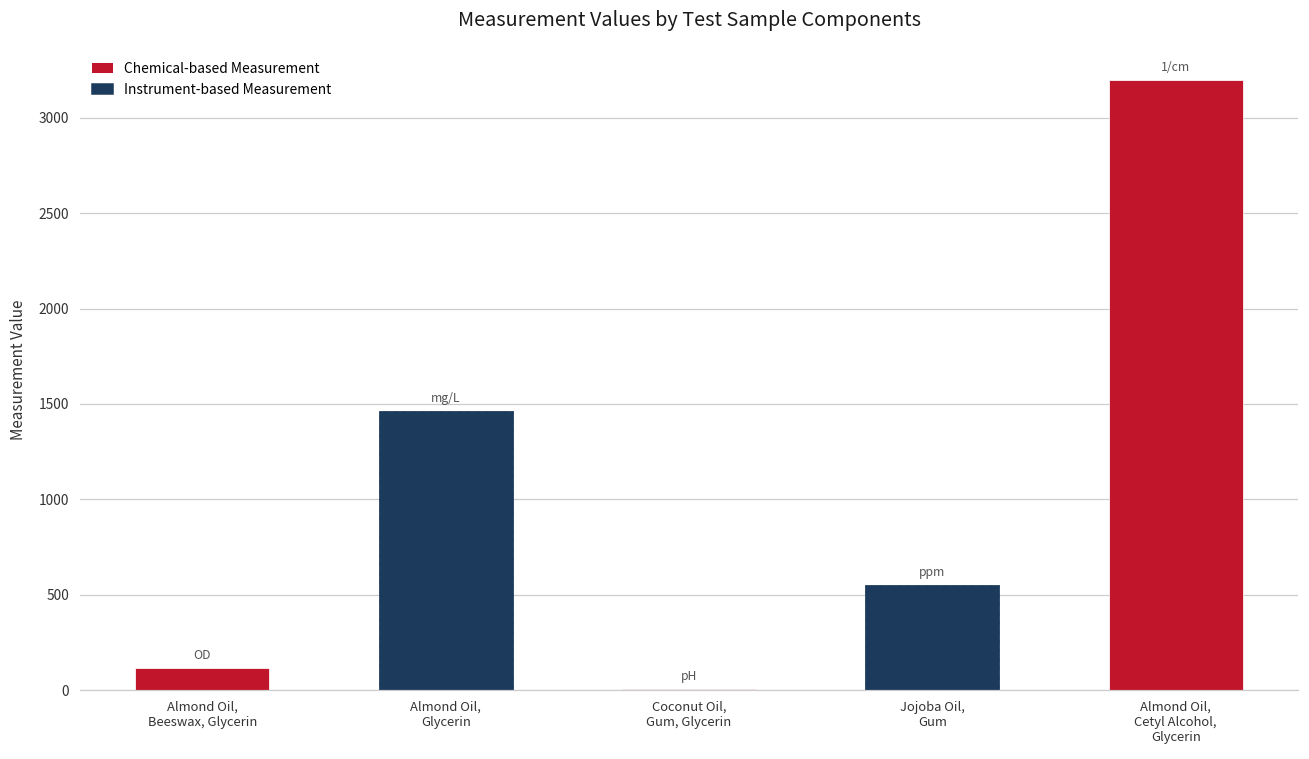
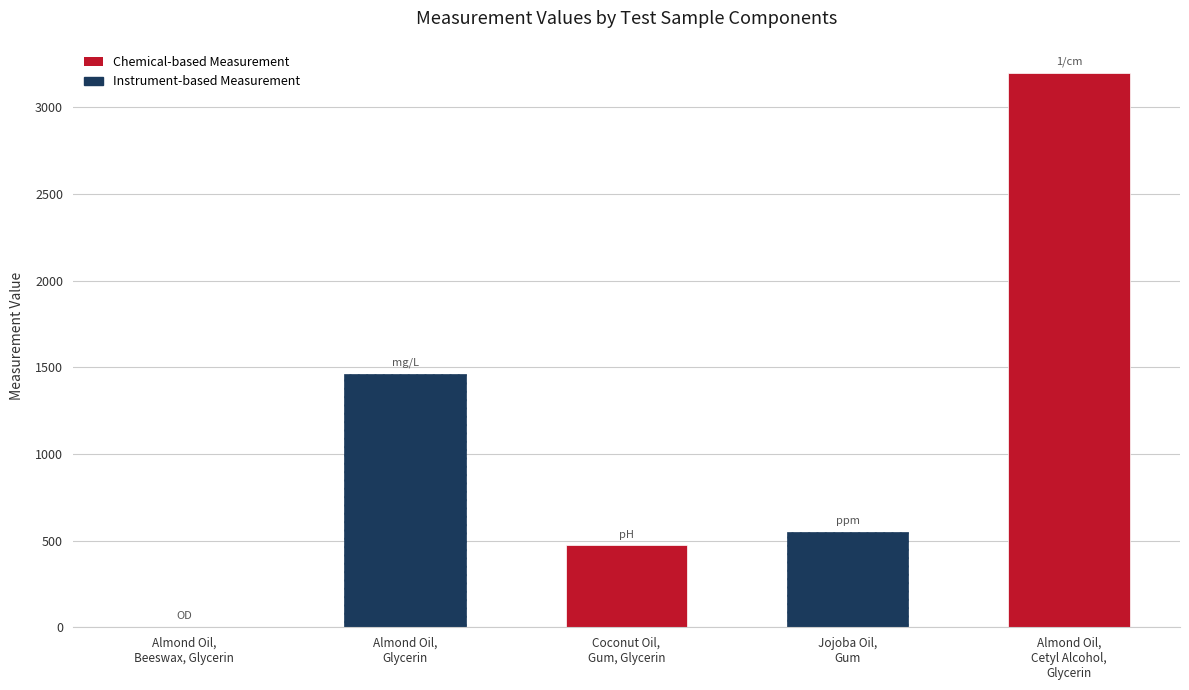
  {
-   "Almond Oil, Beeswax, Glycerin": 120,
+   "Almond Oil, Beeswax, Glycerin": 0,
    "Almond Oil, Glycerin": 1460,
-   "Coconut Oil, Gum, Glycerin": 10,
+   "Coconut Oil, Gum, Glycerin": 470,
    "Jojoba Oil, Gum": 550
  }
